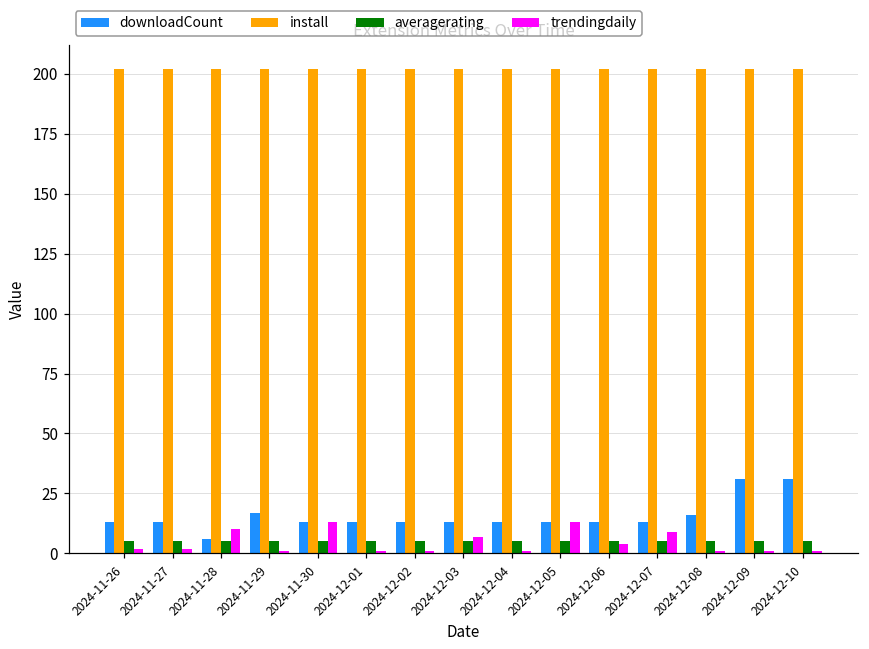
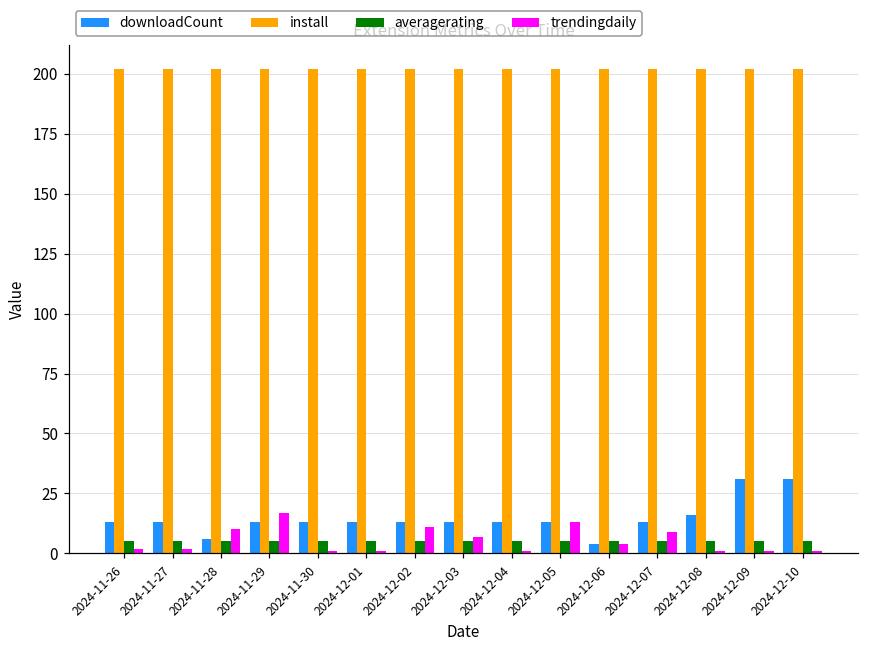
  {
    "downloadCount": {
      "2024-11-26": 13,
      "2024-11-27": 13,
      "2024-11-28": 6,
-     "2024-11-29": 17,
+     "2024-11-29": 13,
      "2024-11-30": 13,
      "2024-12-01": 13,
      "2024-12-02": 13,
      "2024-12-03": 13,
      "2024-12-04": 13,
      "2024-12-05": 13,
-     "2024-12-06": 13,
+     "2024-12-06": 4,
      "2024-12-07": 13,
      "2024-12-08": 16,
      "2024-12-09": 31,
      "2024-12-10": 31
    },
    "install": {
      "2024-11-26": 202,
      "2024-11-27": 202,
      "2024-11-28": 202,
      "2024-11-29": 202,
      "2024-11-30": 202,
      "2024-12-01": 202,
      "2024-12-02": 202,
      "2024-12-03": 202,
      "2024-12-04": 202,
      "2024-12-05": 202,
      "2024-12-06": 202,
      "2024-12-07": 202,
      "2024-12-08": 202,
      "2024-12-09": 202,
      "2024-12-10": 202
    },
    "averagerating": {
      "2024-11-26": 5,
      "2024-11-27": 5,
      "2024-11-28": 5,
      "2024-11-29": 5,
      "2024-11-30": 5,
      "2024-12-01": 5,
      "2024-12-02": 5,
      "2024-12-03": 5,
      "2024-12-04": 5,
      "2024-12-05": 5,
      "2024-12-06": 5,
      "2024-12-07": 5,
      "2024-12-08": 5,
      "2024-12-09": 5,
      "2024-12-10": 5
    },
    "trendingdaily": {
      "2024-11-26": 2,
      "2024-11-27": 2,
      "2024-11-28": 10,
-     "2024-11-29": 1,
-     "2024-11-30": 13,
-     "2024-12-02": 1,
+     "2024-11-29": 17,
+     "2024-11-30": 1,
+     "2024-12-02": 11,
      "2024-12-03": 7,
      "2024-12-05": 13,
      "2024-12-06": 4,
      "2024-12-07": 9
    }
  }
